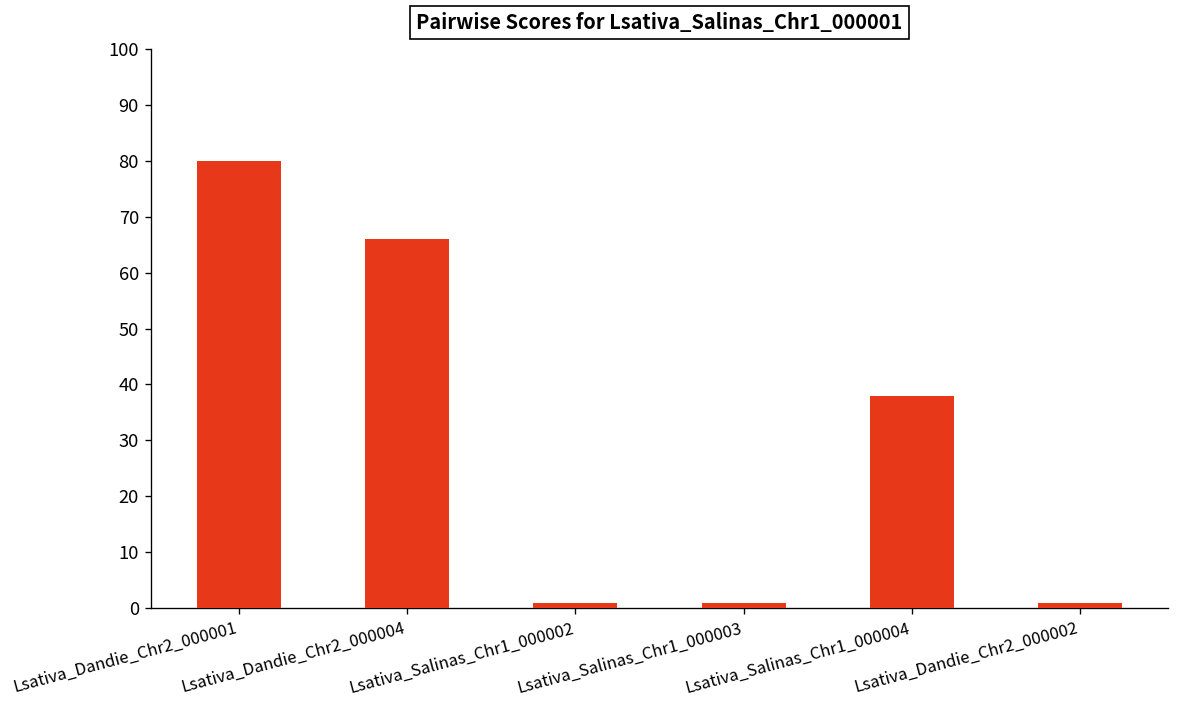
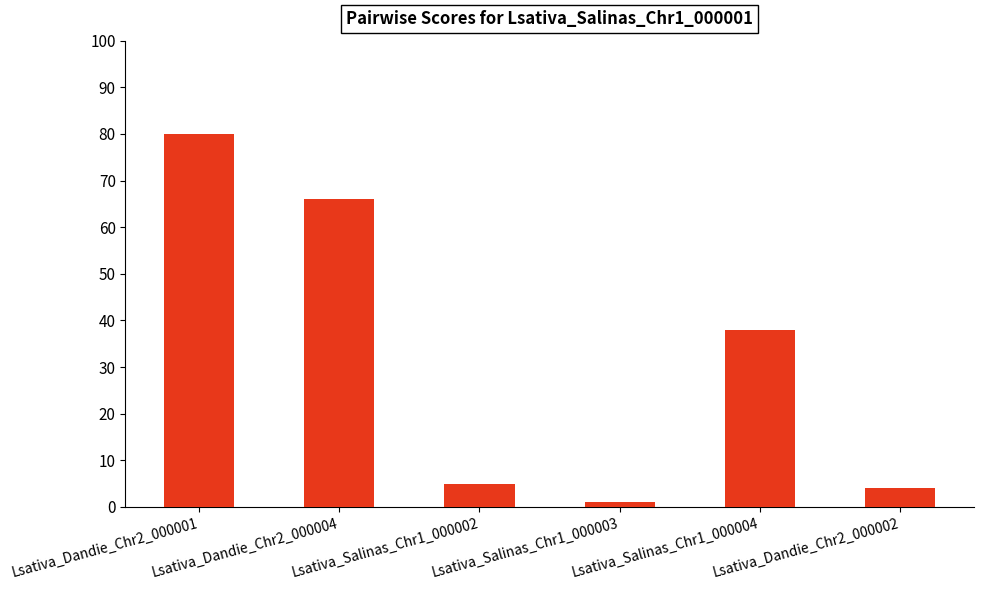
  {
    "Lsativa_Dandie_Chr2_000001": 80,
    "Lsativa_Dandie_Chr2_000004": 66,
-   "Lsativa_Salinas_Chr1_000002": 1,
+   "Lsativa_Salinas_Chr1_000002": 5,
    "Lsativa_Salinas_Chr1_000003": 1,
    "Lsativa_Salinas_Chr1_000004": 38,
-   "Lsativa_Dandie_Chr2_000002": 1
+   "Lsativa_Dandie_Chr2_000002": 4
  }
